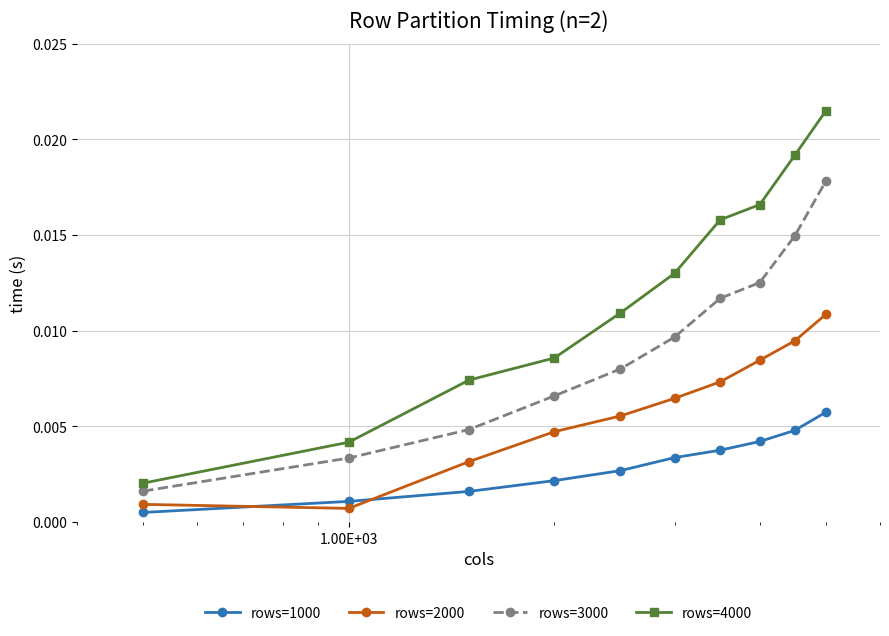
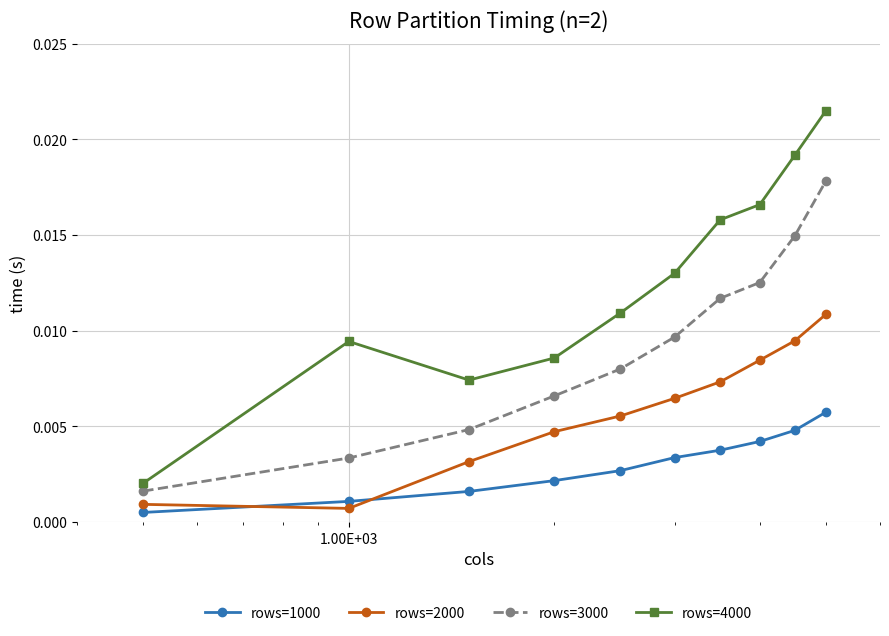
  {
    "rows=1000": {
      "1.00E+03": 0.0011
    },
    "rows=2000": {
      "1.00E+03": 0.0007
    },
    "rows=3000": {
      "1.00E+03": 0.0034
    },
    "rows=4000": {
-     "1.00E+03": 0.0042
+     "1.00E+03": 0.0094
    }
  }
